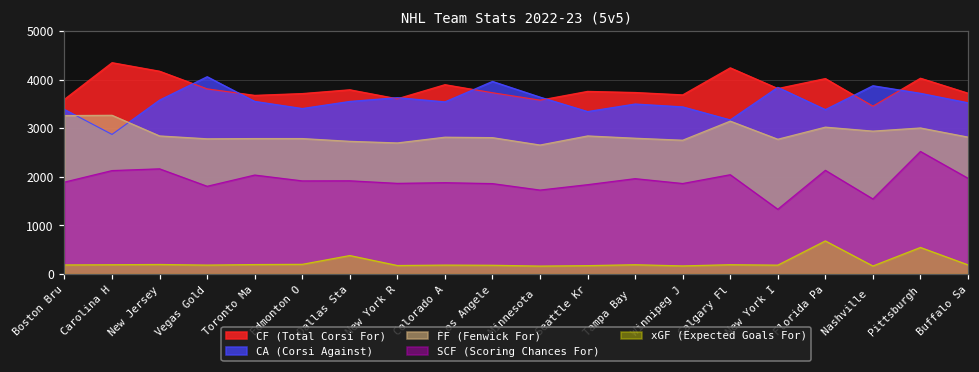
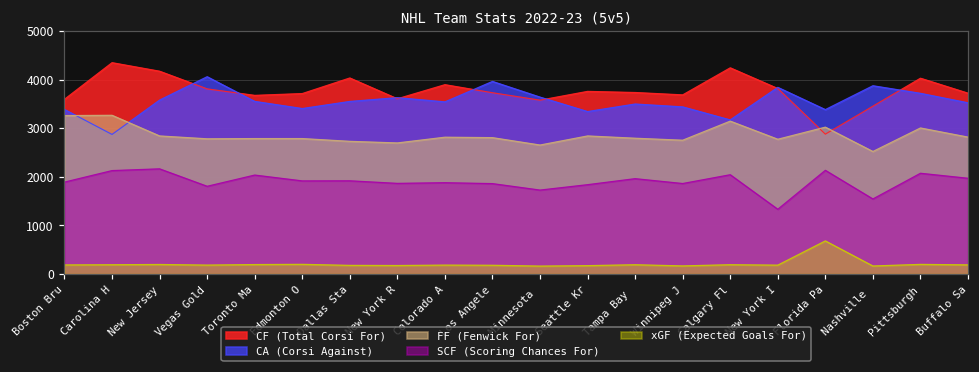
  {
    "CF (Total Corsi For)": {
      "Boston Bru": 3600,
      "Carolina H": 4400,
      "New Jersey": 4200,
      "Vegas Gold": 3800,
      "Toronto Ma": 3700,
      "Edmonton O": 3700,
-     "Dallas Sta": 3800,
+     "Dallas Sta": 4000,
      "Colorado A": 3900,
      "Los Angele": 3700,
      "Minnesota": 3600,
      "Seattle Kr": 3800,
      "Tampa Bay": 3700,
      "Winnipeg J": 3700,
      "Calgary Fl": 4200,
-     "Florida Pa": 4000,
+     "Florida Pa": 2900,
      "Nashville": 3500,
      "Pittsburgh": 4000,
      "Buffalo Sa": 3700
    },
    "CA (Corsi Against)": {
      "Boston Bru": 3400,
      "Carolina H": 2900,
      "New Jersey": 3600,
      "Vegas Gold": 4100,
      "Toronto Ma": 3600,
      "Edmonton O": 3400,
      "Dallas Sta": 3600,
      "Colorado A": 3500,
      "Los Angele": 4000,
      "Minnesota": 3600,
      "Seattle Kr": 3300,
      "Tampa Bay": 3500,
      "Winnipeg J": 3400,
      "Florida Pa": 3400,
      "Nashville": 3900,
      "Pittsburgh": 3700,
      "Buffalo Sa": 3500
    },
    "FF (Fenwick For)": {
      "Boston Bru": 3300,
      "Carolina H": 3300,
      "New Jersey": 2800,
      "Vegas Gold": 2800,
      "Toronto Ma": 2800,
      "Edmonton O": 2800,
      "Dallas Sta": 2700,
      "New York R": 2700,
      "Colorado A": 2800,
      "Los Angele": 2800,
      "Minnesota": 2700,
      "Seattle Kr": 2800,
      "Tampa Bay": 2800,
      "Winnipeg J": 2800,
      "New York I": 2800,
      "Florida Pa": 3000,
-     "Nashville": 2900,
+     "Nashville": 2500,
      "Pittsburgh": 3000,
      "Buffalo Sa": 2800
    },
    "SCF (Scoring Chances For)": {
      "Boston Bru": 1900,
      "Carolina H": 2100,
      "New Jersey": 2200,
      "Vegas Gold": 1800,
      "Toronto Ma": 2000,
      "Edmonton O": 1900,
      "Dallas Sta": 1900,
      "New York R": 1900,
      "Colorado A": 1900,
      "Los Angele": 1900,
      "Minnesota": 1700,
      "Seattle Kr": 1800,
      "Tampa Bay": 2000,
      "Winnipeg J": 1900,
      "Calgary Fl": 2000,
      "New York I": 1300,
      "Florida Pa": 2100,
      "Nashville": 1500,
-     "Pittsburgh": 2500,
+     "Pittsburgh": 2100,
      "Buffalo Sa": 2000
    },
    "xGF (Expected Goals For)": {
      "Boston Bru": 200,
      "Carolina H": 200,
      "New Jersey": 200,
      "Vegas Gold": 200,
      "Toronto Ma": 200,
      "Edmonton O": 200,
-     "Dallas Sta": 400,
+     "Dallas Sta": 200,
      "New York R": 200,
      "Colorado A": 200,
      "Los Angele": 200,
      "Minnesota": 200,
      "Seattle Kr": 200,
      "Tampa Bay": 200,
      "Winnipeg J": 200,
      "Calgary Fl": 200,
      "New York I": 200,
      "Florida Pa": 700,
      "Nashville": 200,
-     "Pittsburgh": 500,
+     "Pittsburgh": 200,
      "Buffalo Sa": 200
    }
  }
